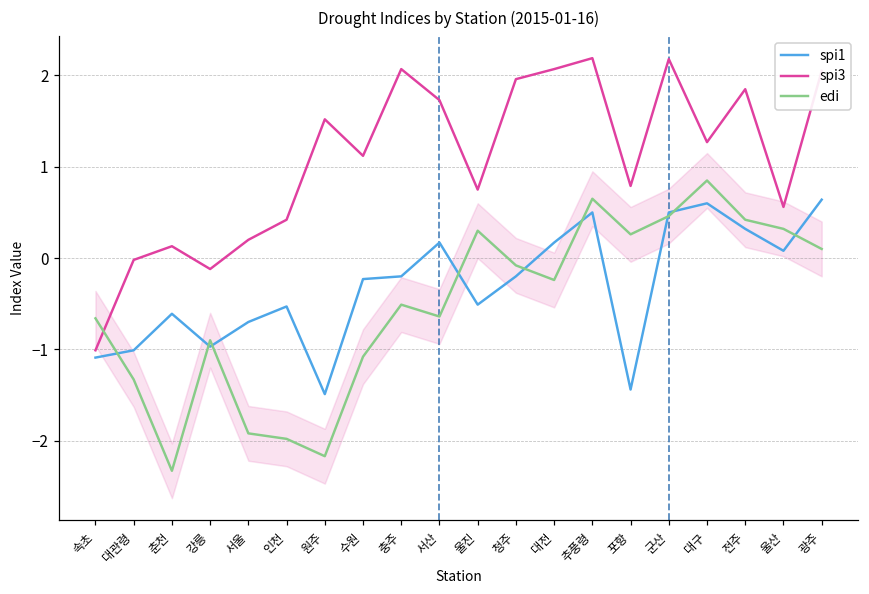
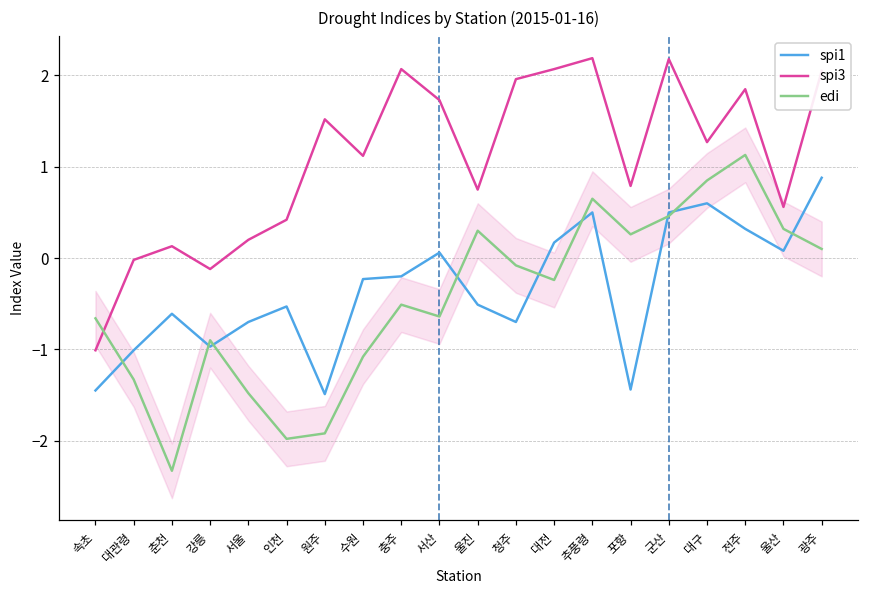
  {
    "spi1": {
-     "속초": -1.1,
+     "속초": -1.5,
      "춘천": -0.6,
      "강릉": -1.0,
      "서울": -0.7,
      "인천": -0.5,
      "원주": -1.5,
      "수원": -0.2,
-     "서산": 0.2,
+     "서산": 0.1,
      "울진": -0.5,
-     "청주": -0.2,
+     "청주": -0.7,
      "대전": 0.2,
      "추풍령": 0.5,
      "포항": -1.4,
      "군산": 0.5,
      "대구": 0.6,
      "전주": 0.3,
      "울산": 0.1,
-     "광주": 0.6
+     "광주": 0.9
    },
    "edi": {
      "속초": -0.7,
      "대관령": -1.3,
      "춘천": -2.3,
      "강릉": -0.9,
-     "서울": -1.9,
+     "서울": -1.5,
      "인천": -2.0,
-     "원주": -2.2,
+     "원주": -1.9,
      "수원": -1.1,
      "충주": -0.5,
      "서산": -0.6,
      "울진": 0.3,
      "청주": -0.1,
      "대전": -0.2,
      "추풍령": 0.7,
      "포항": 0.3,
      "군산": 0.5,
      "대구": 0.9,
-     "전주": 0.4,
+     "전주": 1.1,
      "울산": 0.3,
      "광주": 0.1
    }
  }
